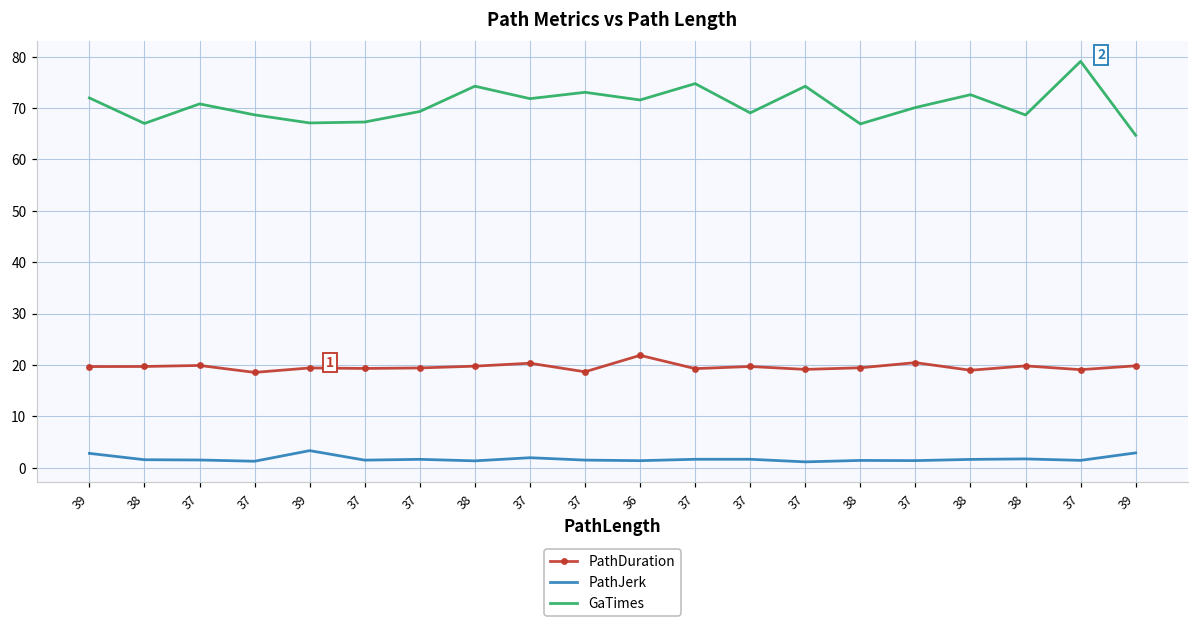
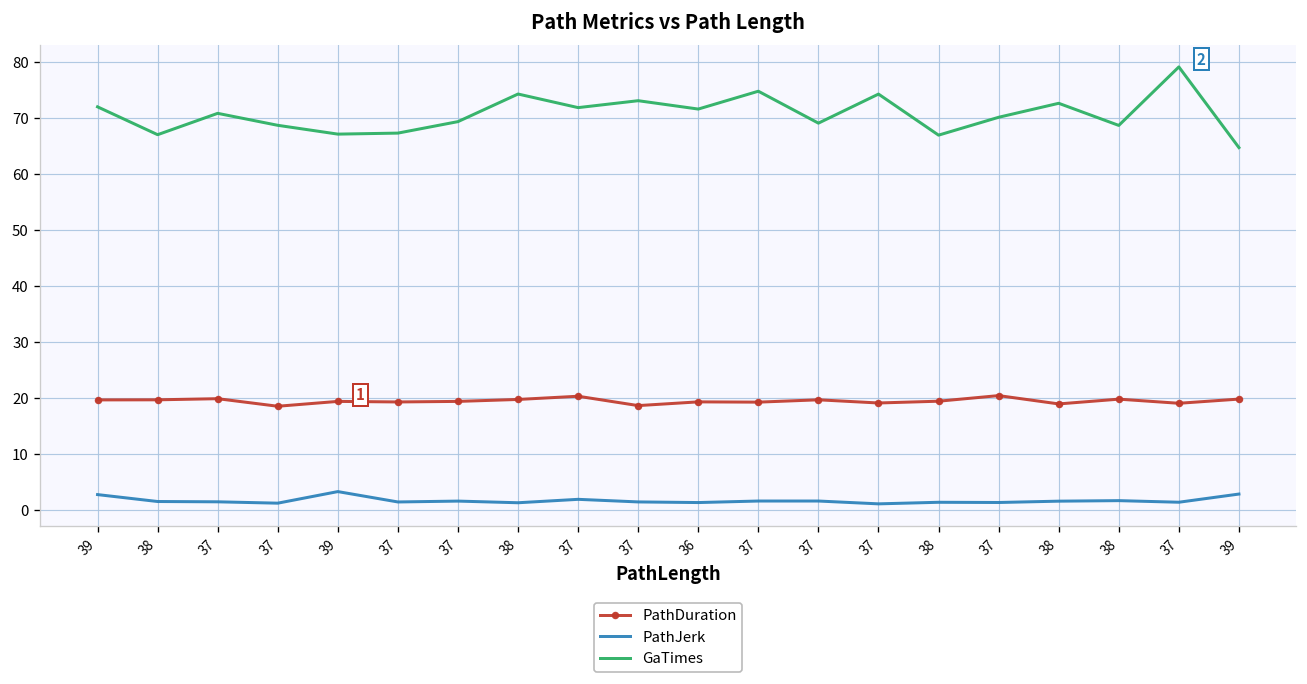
  {
    "PathDuration": {
-     "36": 22
+     "36": 19
    },
    "PathJerk": {
      "36": 1
    },
    "GaTimes": {
      "36": 72
    }
  }
